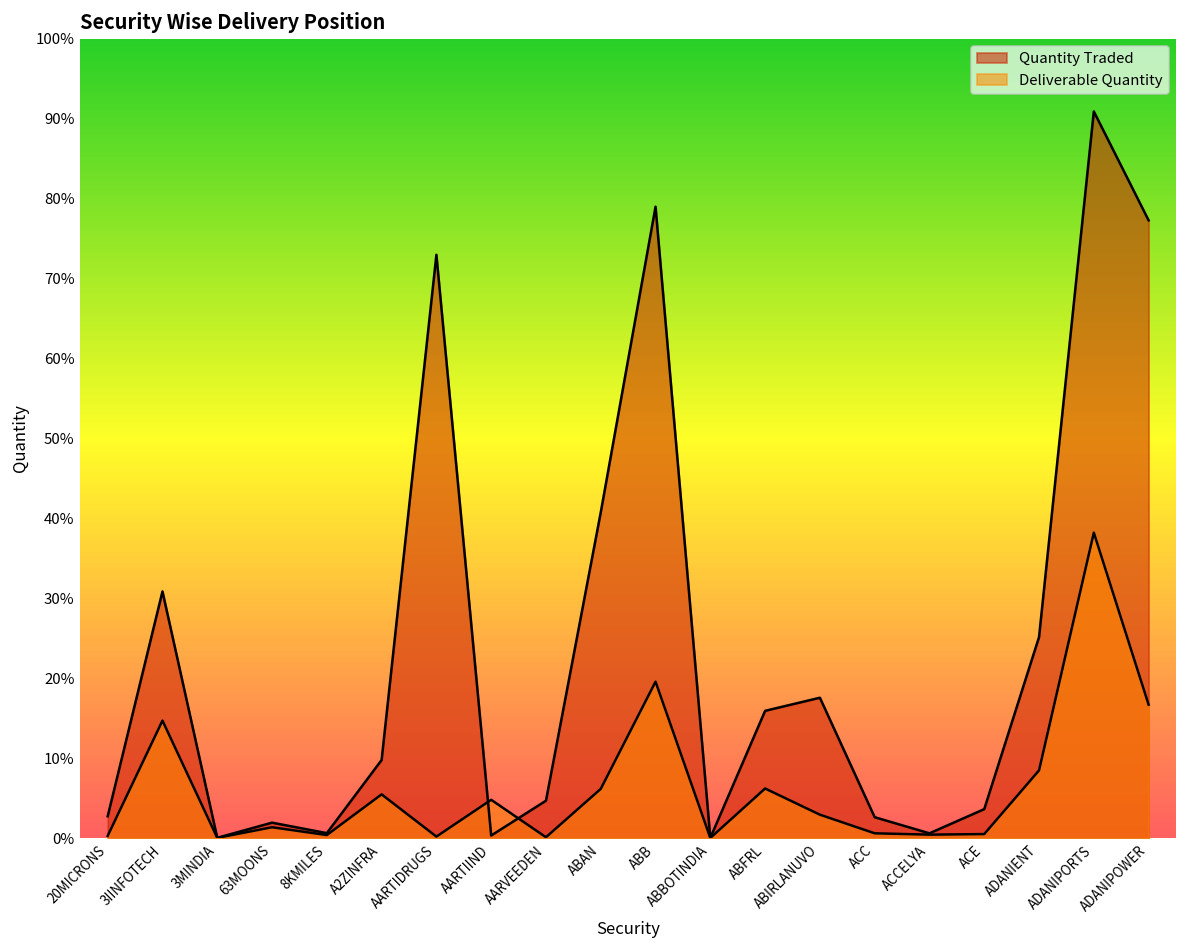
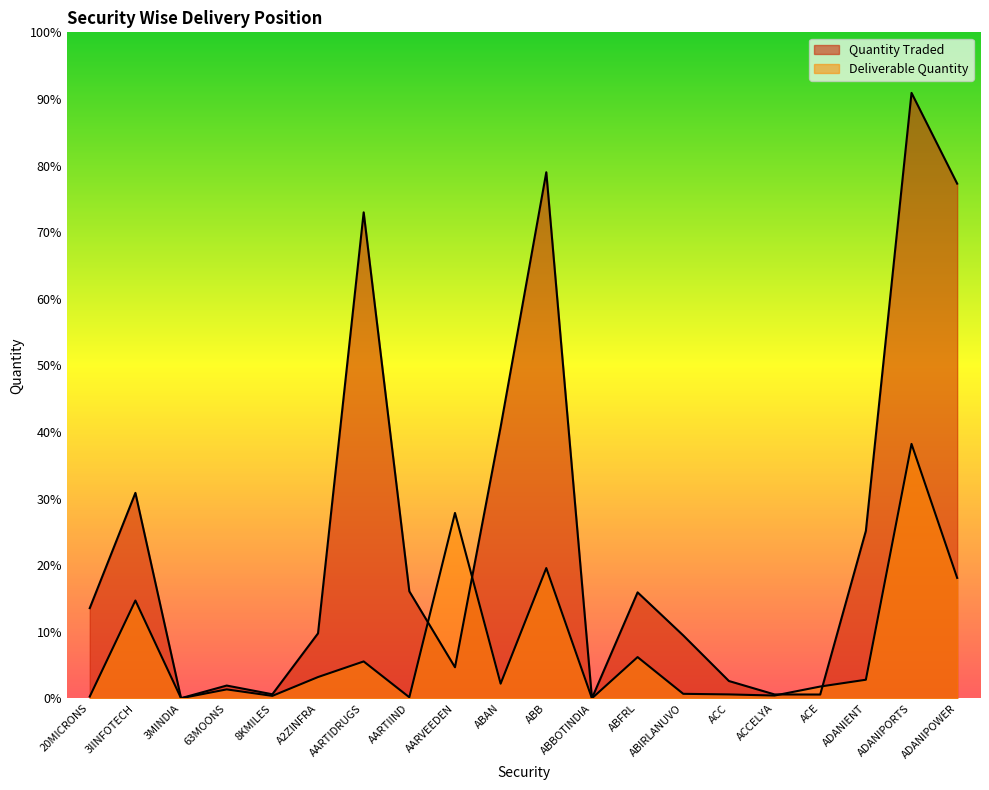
  {
    "Quantity Traded": {
-     "20MICRONS": "3%",
+     "20MICRONS": "14%",
      "3IINFOTECH": "31%",
      "63MOONS": "2%",
      "A2ZINFRA": "10%",
      "AARTIDRUGS": "73%",
-     "AARTIIND": "0%",
+     "AARTIIND": "16%",
      "AARVEEDEN": "5%",
      "ABAN": "41%",
      "ABB": "79%",
      "ABFRL": "16%",
-     "ABIRLANUVO": "18%",
+     "ABIRLANUVO": "9%",
      "ACC": "3%",
-     "ACE": "4%",
+     "ACE": "1%",
      "ADANIENT": "25%",
      "ADANIPORTS": "91%",
      "ADANIPOWER": "77%"
    },
    "Deliverable Quantity": {
      "20MICRONS": "0%",
      "3IINFOTECH": "15%",
      "63MOONS": "1%",
-     "A2ZINFRA": "5%",
-     "AARTIDRUGS": "0%",
-     "AARTIIND": "5%",
-     "AARVEEDEN": "0%",
-     "ABAN": "6%",
+     "A2ZINFRA": "3%",
+     "AARTIDRUGS": "6%",
+     "AARTIIND": "0%",
+     "AARVEEDEN": "28%",
+     "ABAN": "2%",
      "ABB": "20%",
      "ABFRL": "6%",
-     "ABIRLANUVO": "3%",
+     "ABIRLANUVO": "1%",
      "ACC": "1%",
-     "ACE": "1%",
-     "ADANIENT": "8%",
+     "ACE": "2%",
+     "ADANIENT": "3%",
      "ADANIPORTS": "38%",
-     "ADANIPOWER": "17%"
+     "ADANIPOWER": "18%"
    }
  }
